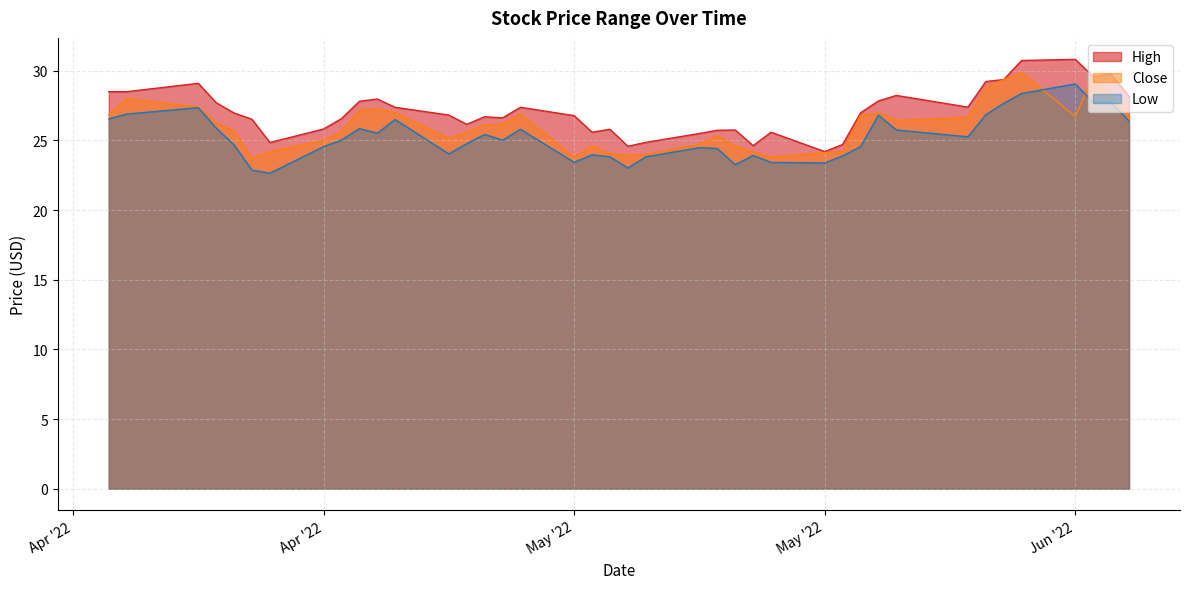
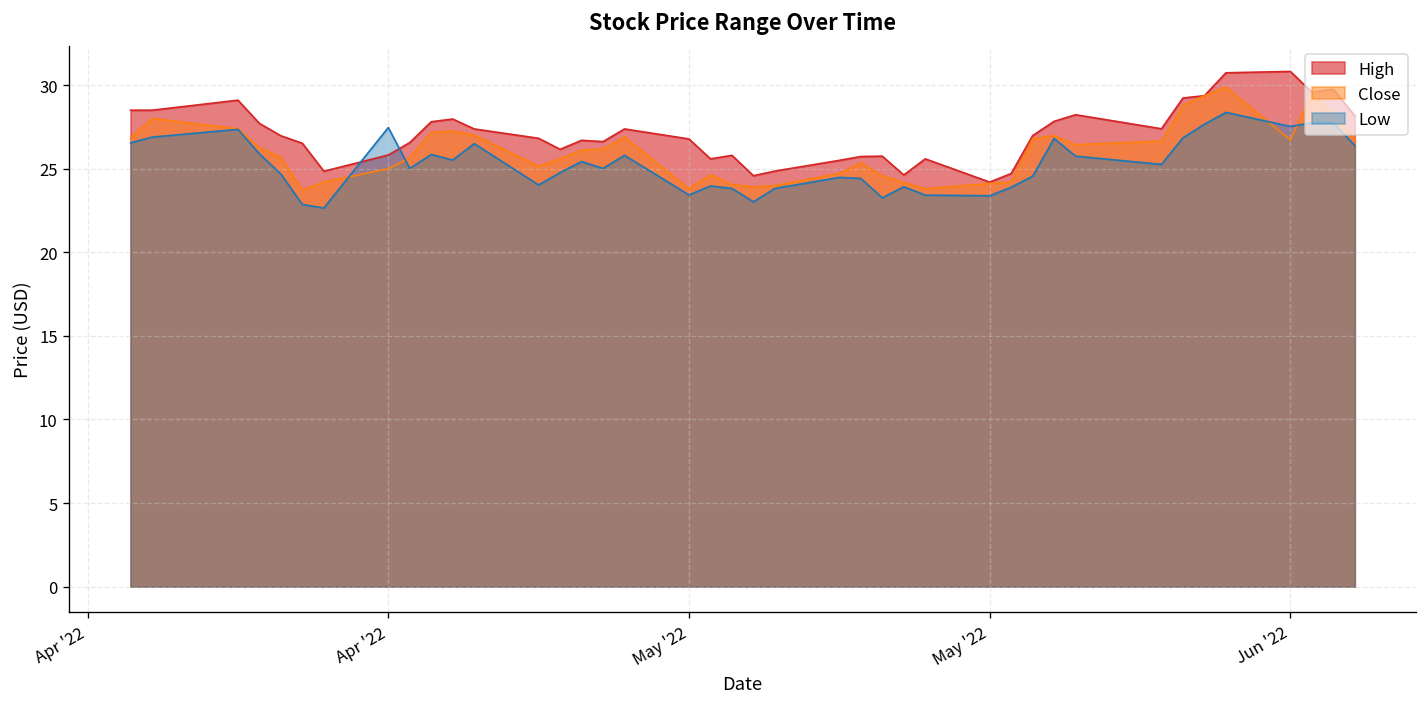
  {
    "High": {
      "Apr '22": 25.8,
      "Jun '22": 30.8
    },
    "Close": {
      "Apr '22": 25.0,
      "Jun '22": 26.7
    },
    "Low": {
-     "Apr '22": 24.5,
-     "Jun '22": 29.1
+     "Apr '22": 27.5,
+     "Jun '22": 27.5
    }
  }
